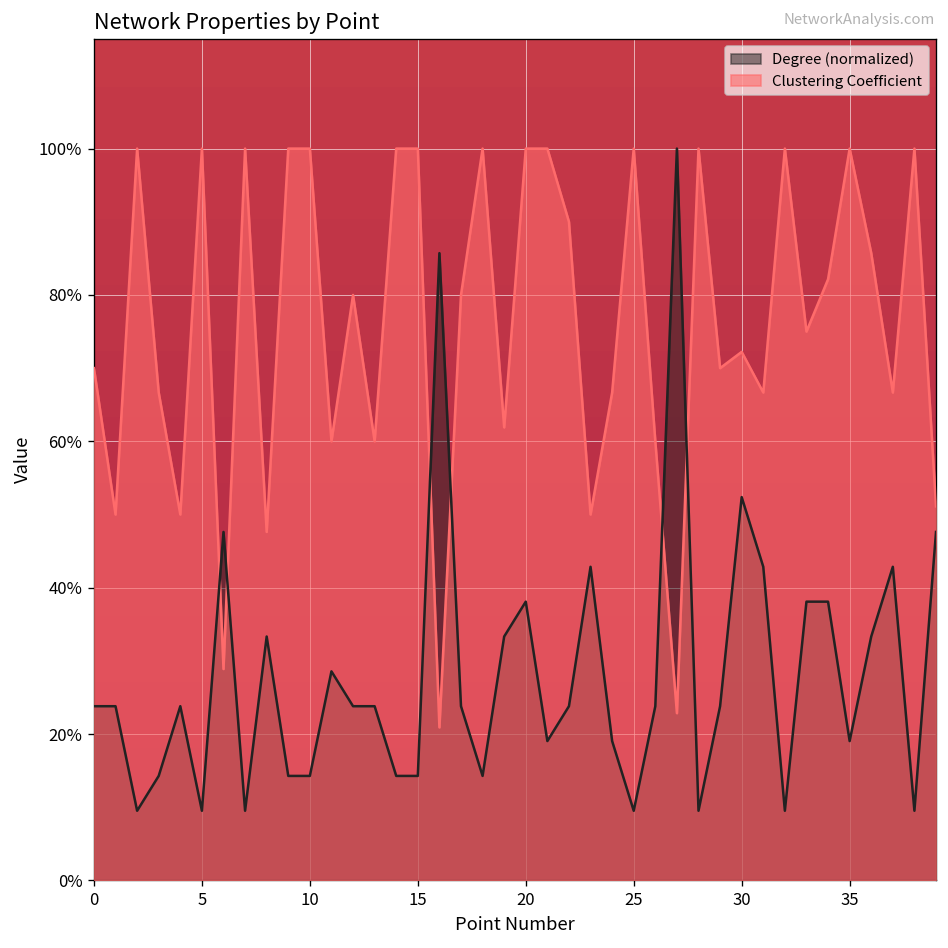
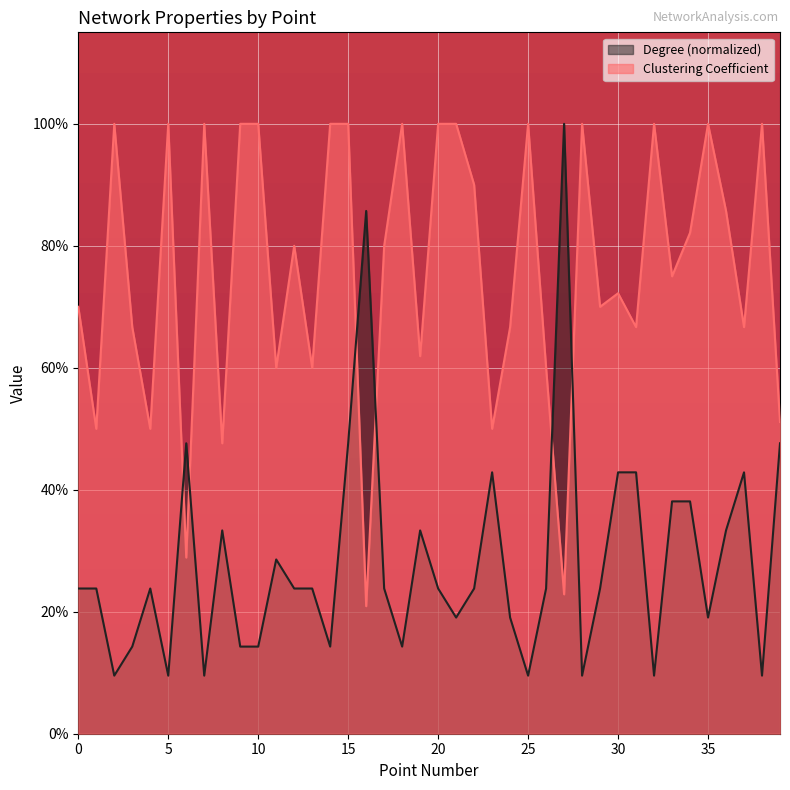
  {
    "Degree (normalized)": {
      "0": "24%",
      "5": "10%",
      "10": "14%",
-     "15": "14%",
-     "20": "38%",
+     "15": "48%",
+     "20": "24%",
      "25": "10%",
-     "30": "52%",
+     "30": "43%",
      "35": "19%"
    },
    "Clustering Coefficient": {
      "0": "70%",
      "5": "100%",
      "10": "100%",
      "15": "100%",
      "20": "100%",
      "25": "100%",
      "30": "72%",
      "35": "100%"
    }
  }
